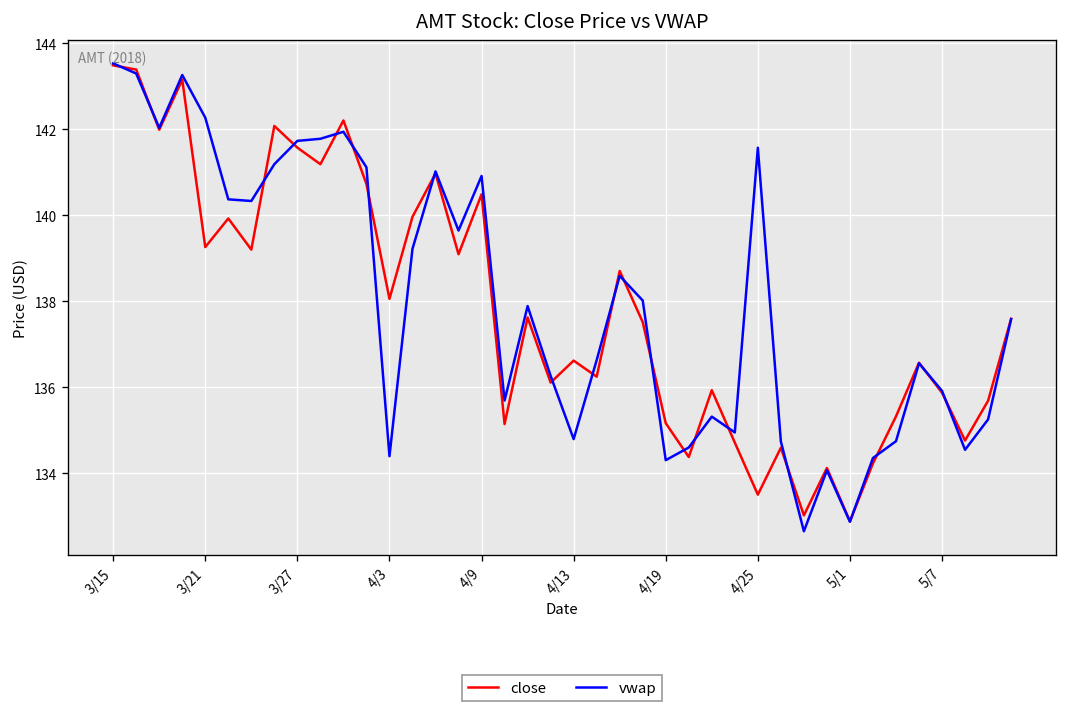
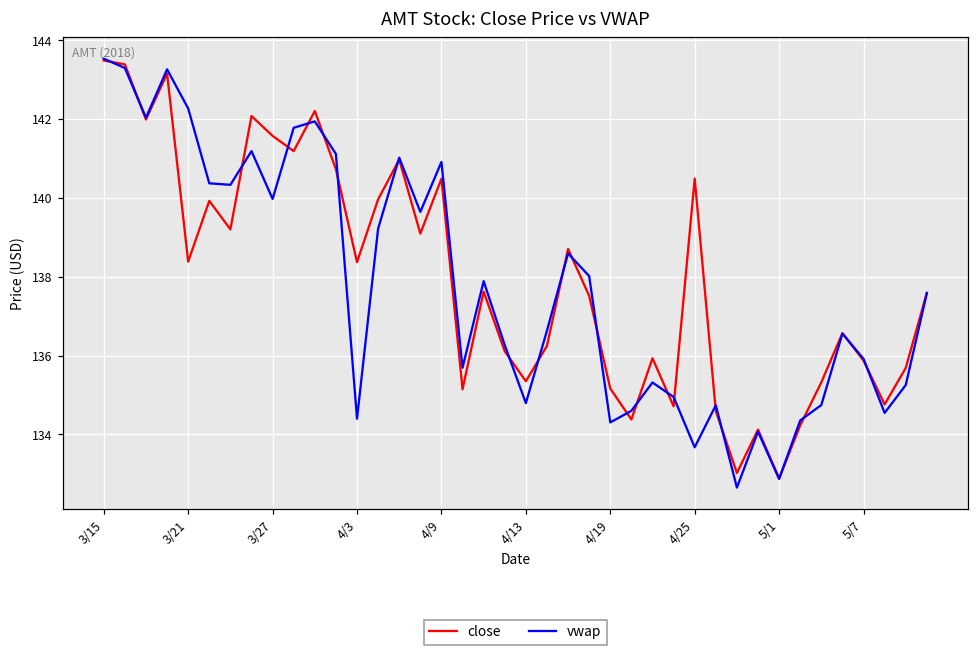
  {
    "close": {
-     "3/21": 139.3,
+     "3/21": 138.4,
      "3/27": 141.6,
-     "4/3": 138.1,
+     "4/3": 138.4,
      "4/9": 140.5,
-     "4/13": 136.6,
+     "4/13": 135.3,
      "4/19": 135.2,
-     "4/25": 133.5
+     "4/25": 140.5
    },
    "vwap": {
      "3/21": 142.3,
-     "3/27": 141.7,
+     "3/27": 140.0,
      "4/3": 134.4,
      "4/9": 140.9,
      "4/13": 134.8,
      "4/19": 134.3,
-     "4/25": 141.6
+     "4/25": 133.7
    }
  }
